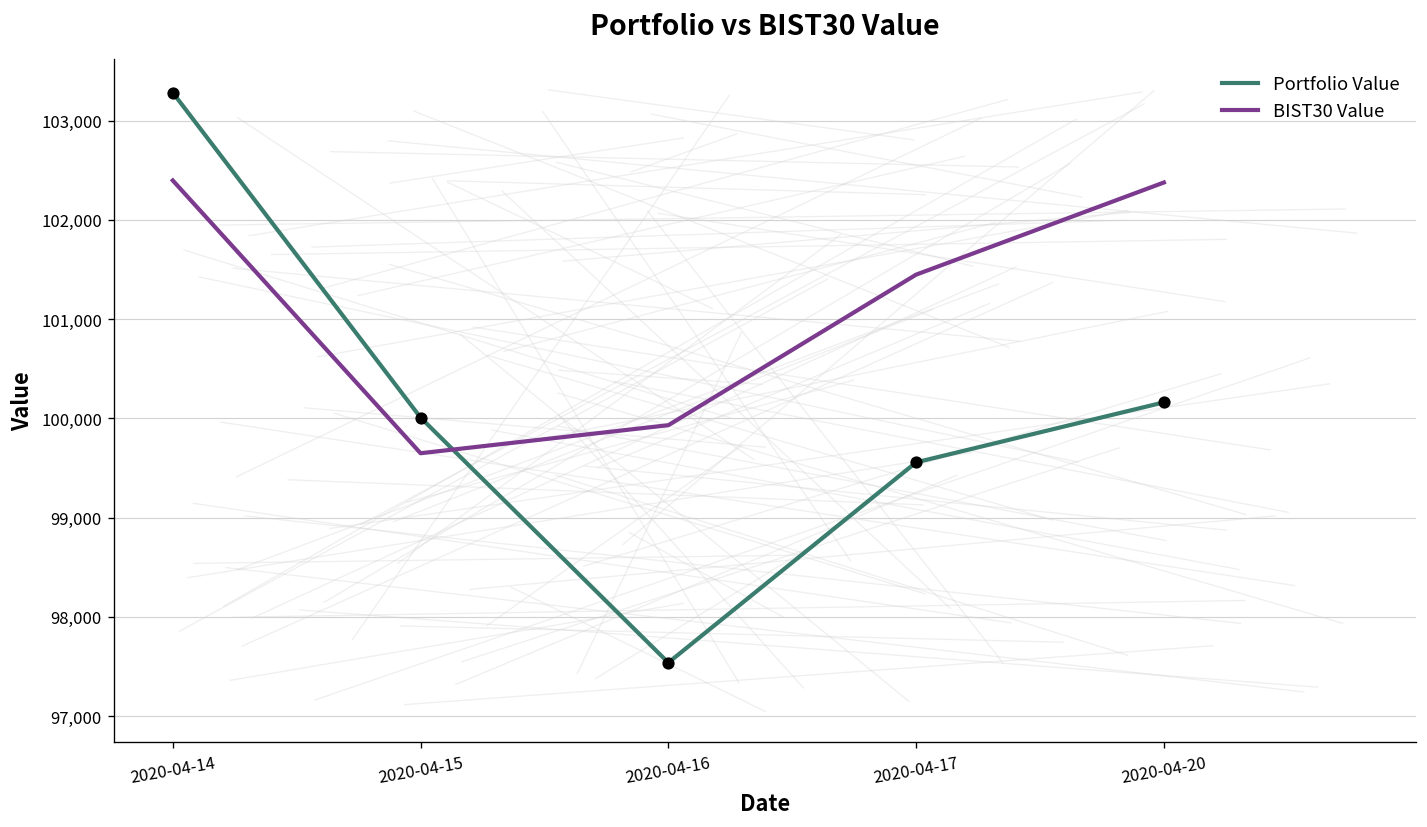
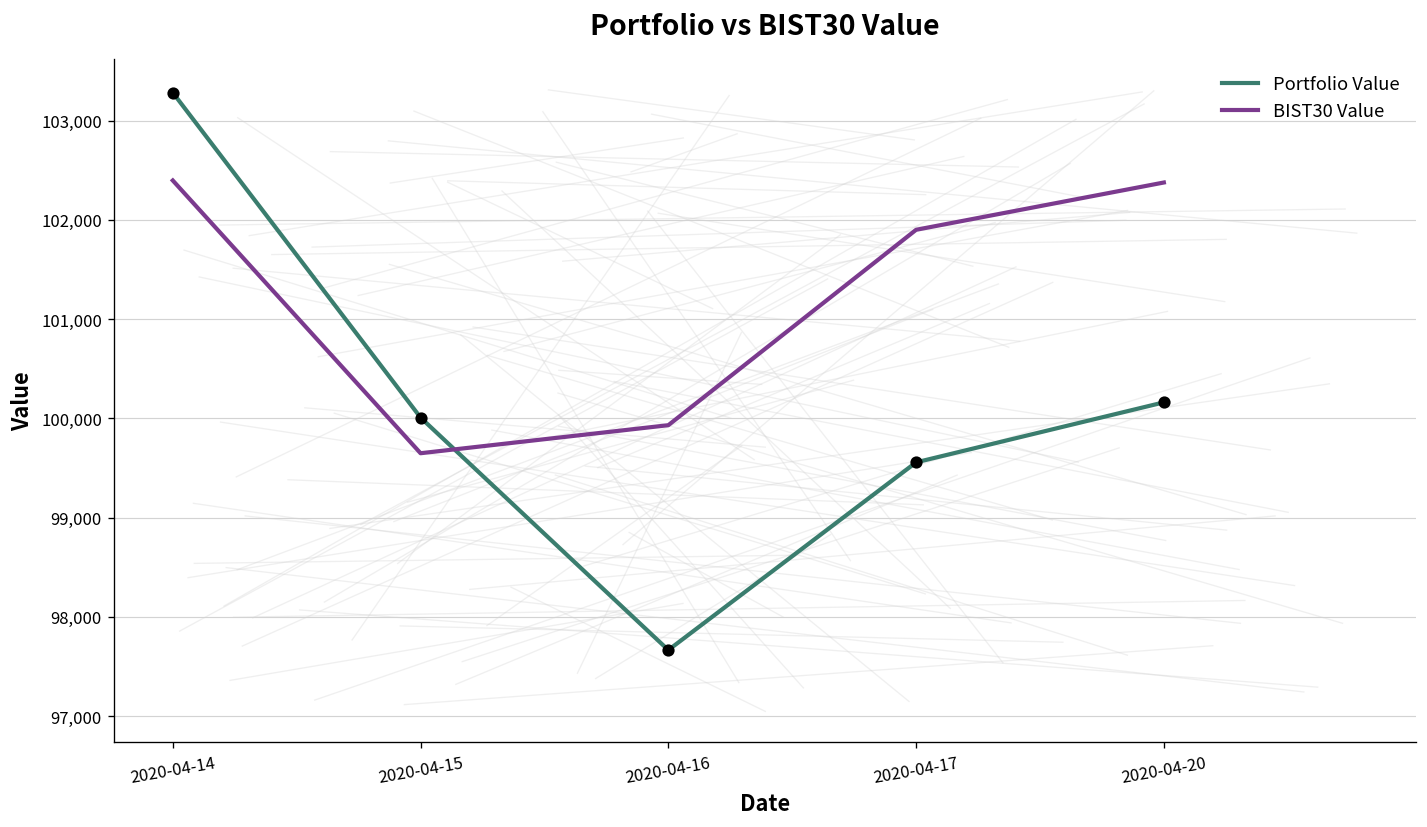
  {
    "Portfolio Value": {
      "2020-04-14": "103,300",
      "2020-04-15": "100,000",
-     "2020-04-16": "97,500",
+     "2020-04-16": "97,700",
      "2020-04-17": "99,600",
      "2020-04-20": "100,200"
    },
    "BIST30 Value": {
      "2020-04-14": "102,400",
      "2020-04-15": "99,600",
      "2020-04-16": "99,900",
-     "2020-04-17": "101,400",
+     "2020-04-17": "101,900",
      "2020-04-20": "102,400"
    }
  }
